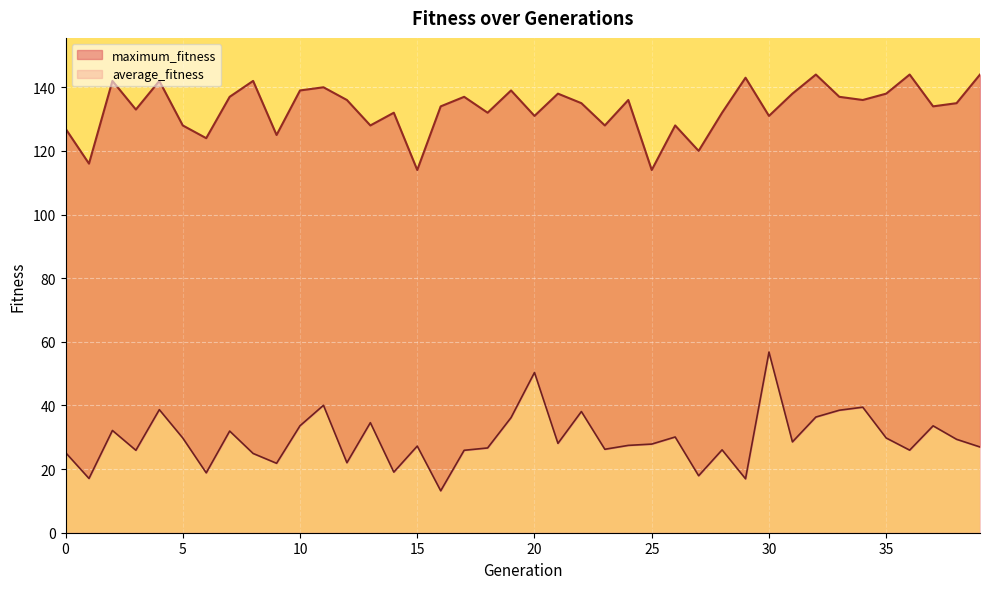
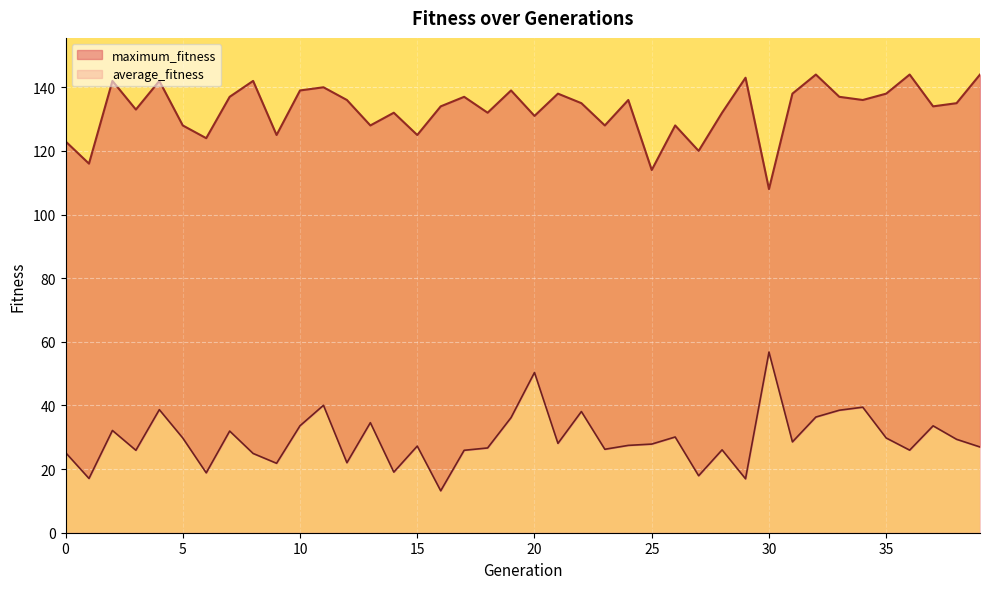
  {
    "maximum_fitness": {
-     "0": 127,
+     "0": 123,
      "5": 128,
      "10": 139,
-     "15": 114,
+     "15": 125,
      "20": 131,
      "25": 114,
-     "30": 131,
+     "30": 108,
      "35": 138
    },
    "average_fitness": {
      "0": 25,
      "5": 30,
      "10": 34,
      "15": 27,
      "20": 50,
      "25": 28,
      "30": 57,
      "35": 30
    }
  }
